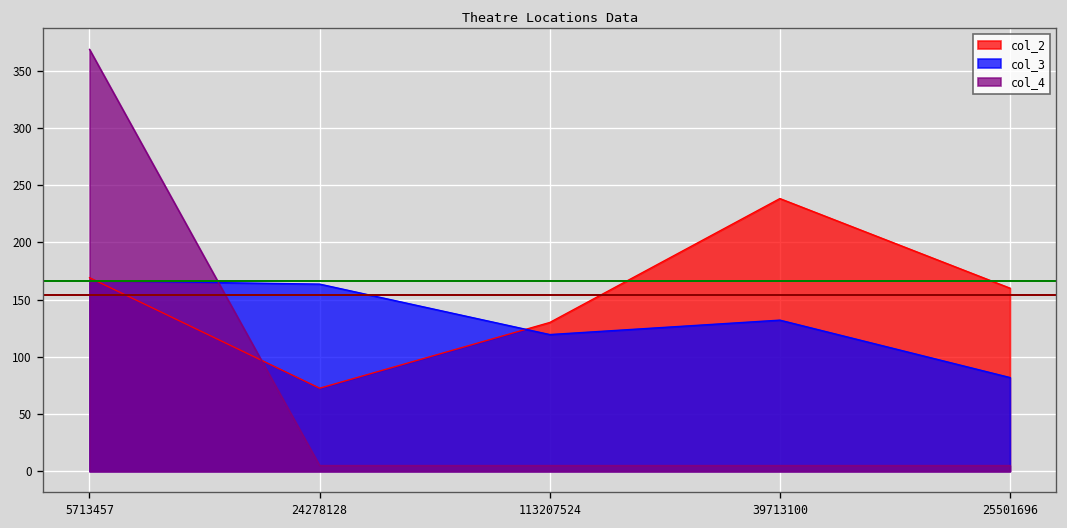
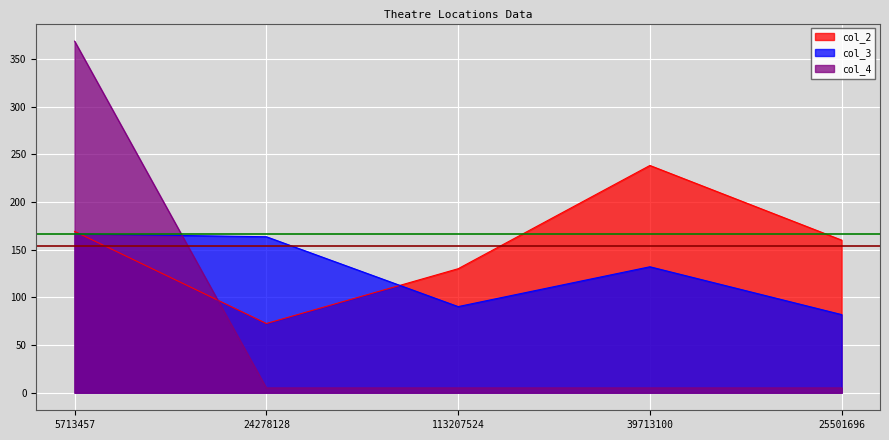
  {
    "col_2": {
      "24278128": 70,
      "113207524": 130,
      "39713100": 240,
      "25501696": 160
    },
    "col_3": {
      "24278128": 160,
-     "113207524": 120,
+     "113207524": 90,
      "39713100": 130,
      "25501696": 80
    },
    "col_4": {
      "5713457": 370,
      "24278128": 10,
      "113207524": 10,
      "39713100": 10,
      "25501696": 10
    }
  }
